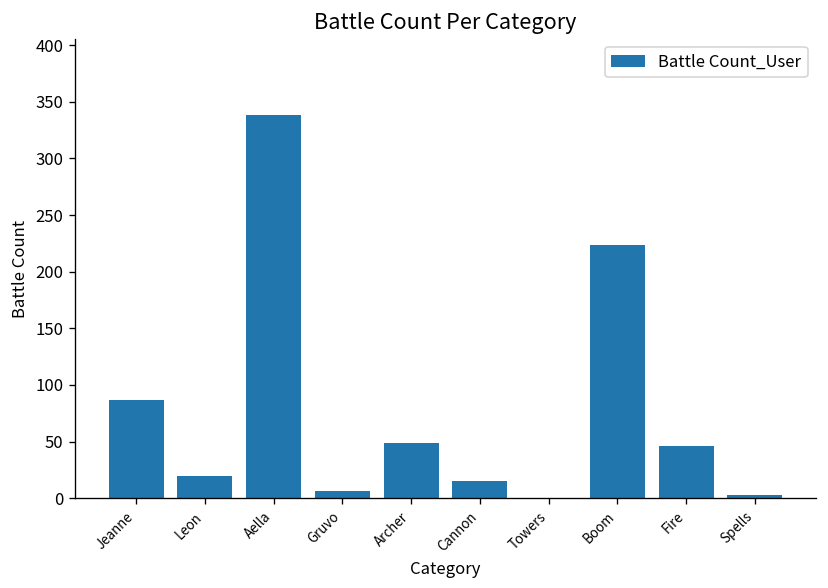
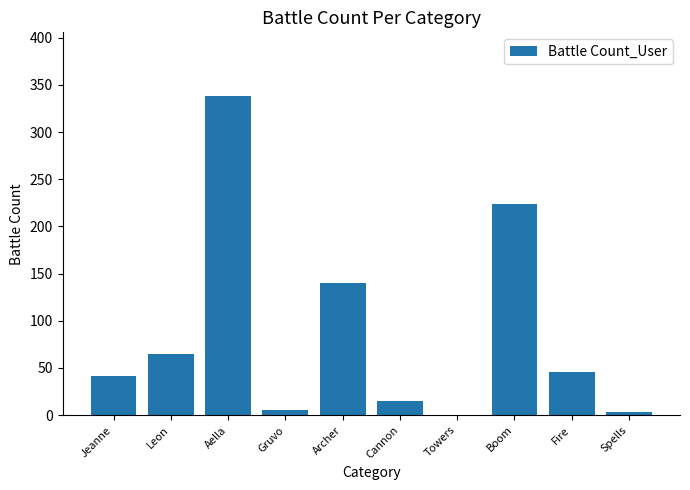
  {
-   "Jeanne": 90,
-   "Leon": 20,
+   "Jeanne": 40,
+   "Leon": 70,
    "Aella": 340,
    "Gruvo": 10,
-   "Archer": 50,
+   "Archer": 140,
    "Cannon": 20,
    "Towers": 0,
    "Boom": 220,
    "Fire": 50,
    "Spells": 0
  }
